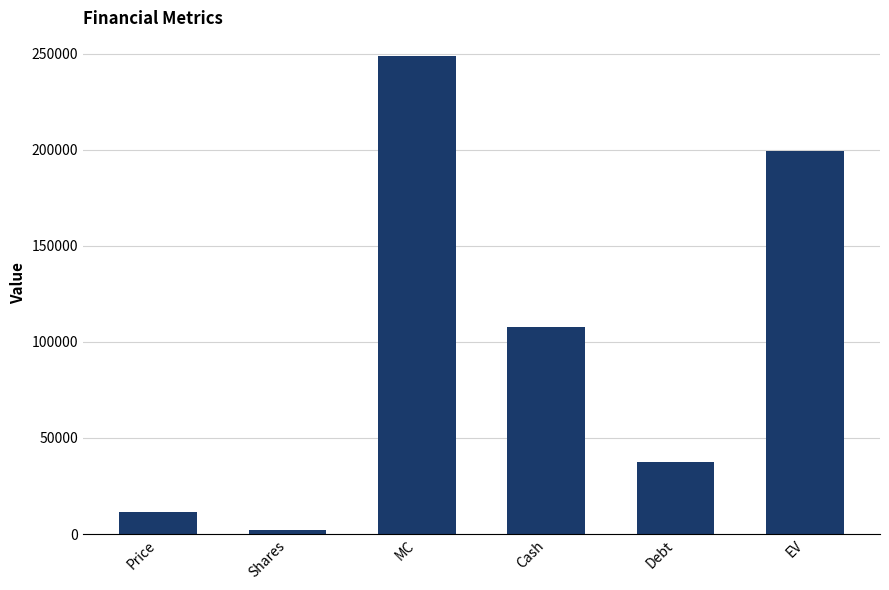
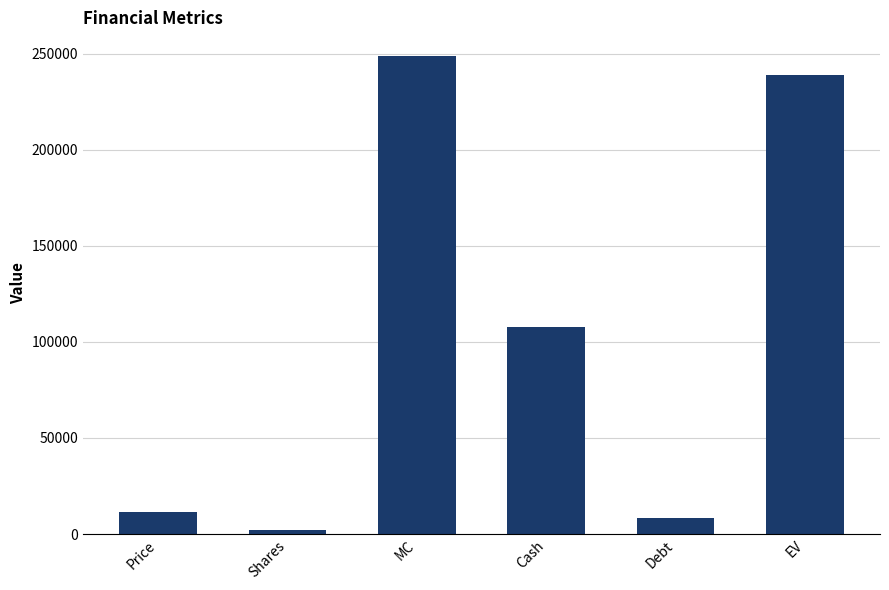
  {
    "Price": 11000,
    "Shares": 2000,
    "MC": 249000,
    "Cash": 108000,
-   "Debt": 37000,
-   "EV": 199000
+   "Debt": 8000,
+   "EV": 239000
  }
